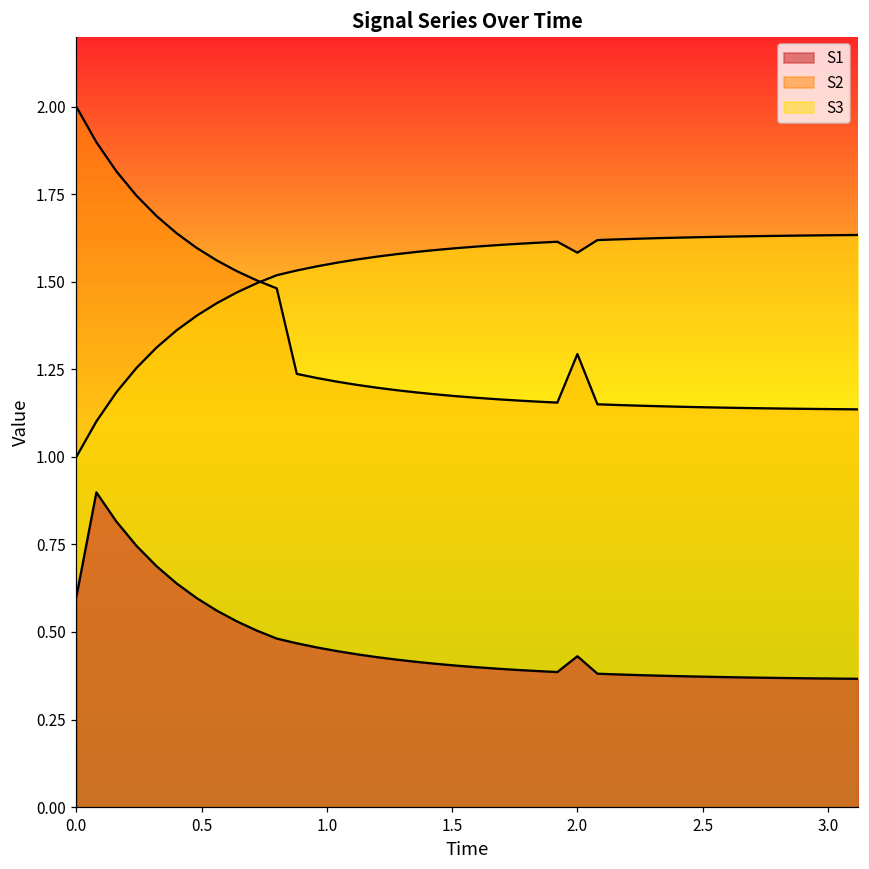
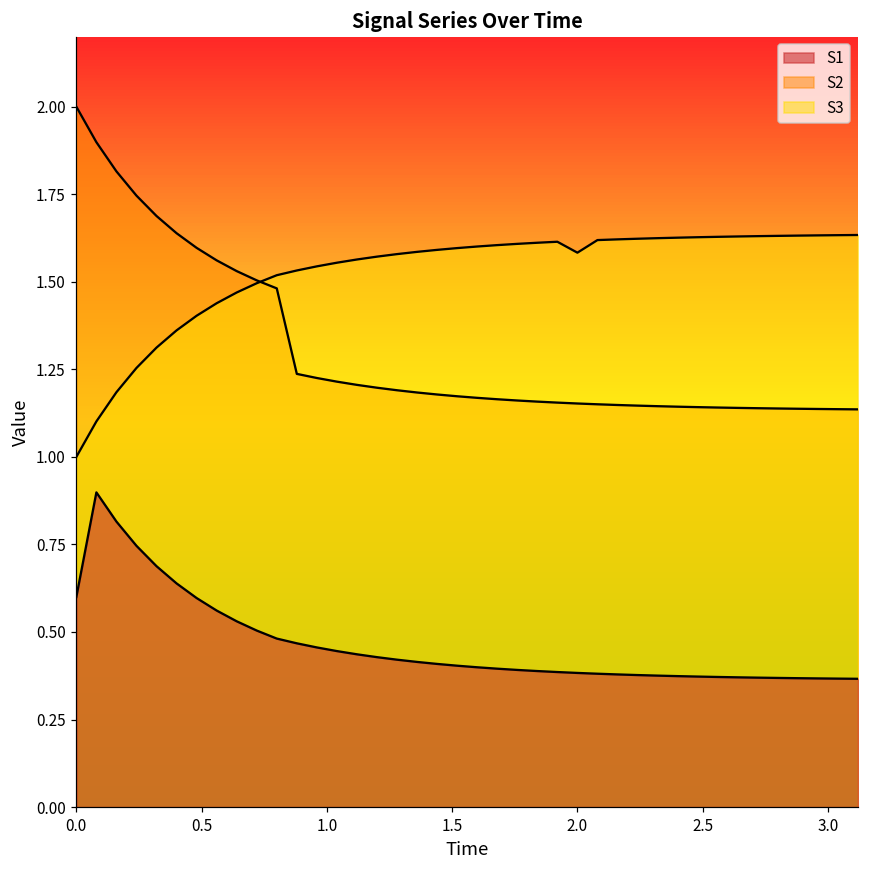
  {
    "S1": {
      "0.0": 0.60,
-     "2.0": 0.43
+     "2.0": 0.38
    },
    "S2": {
      "0.0": 2.00,
-     "2.0": 1.29
+     "2.0": 1.15
    },
    "S3": {
      "0.0": 1.00,
      "2.0": 1.58
    }
  }
